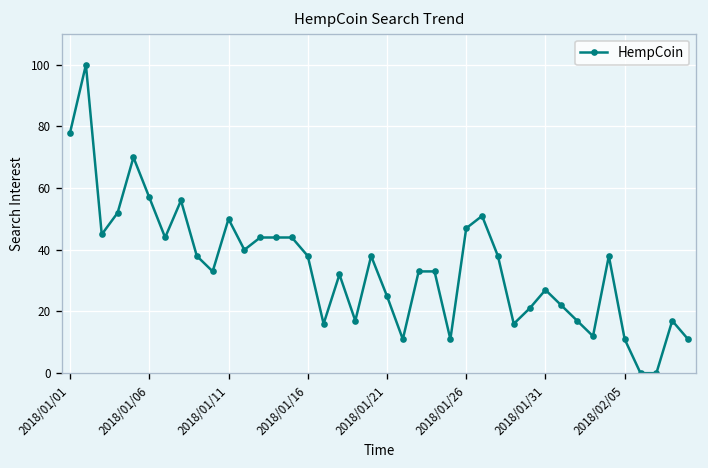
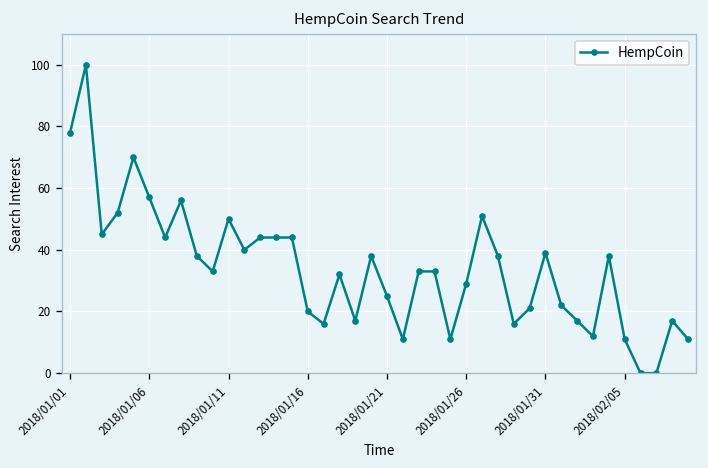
  {
    "2018/01/01": 78,
    "2018/01/06": 57,
    "2018/01/11": 50,
-   "2018/01/16": 38,
+   "2018/01/16": 20,
    "2018/01/21": 25,
-   "2018/01/26": 47,
-   "2018/01/31": 27,
+   "2018/01/26": 29,
+   "2018/01/31": 39,
    "2018/02/05": 11
  }
